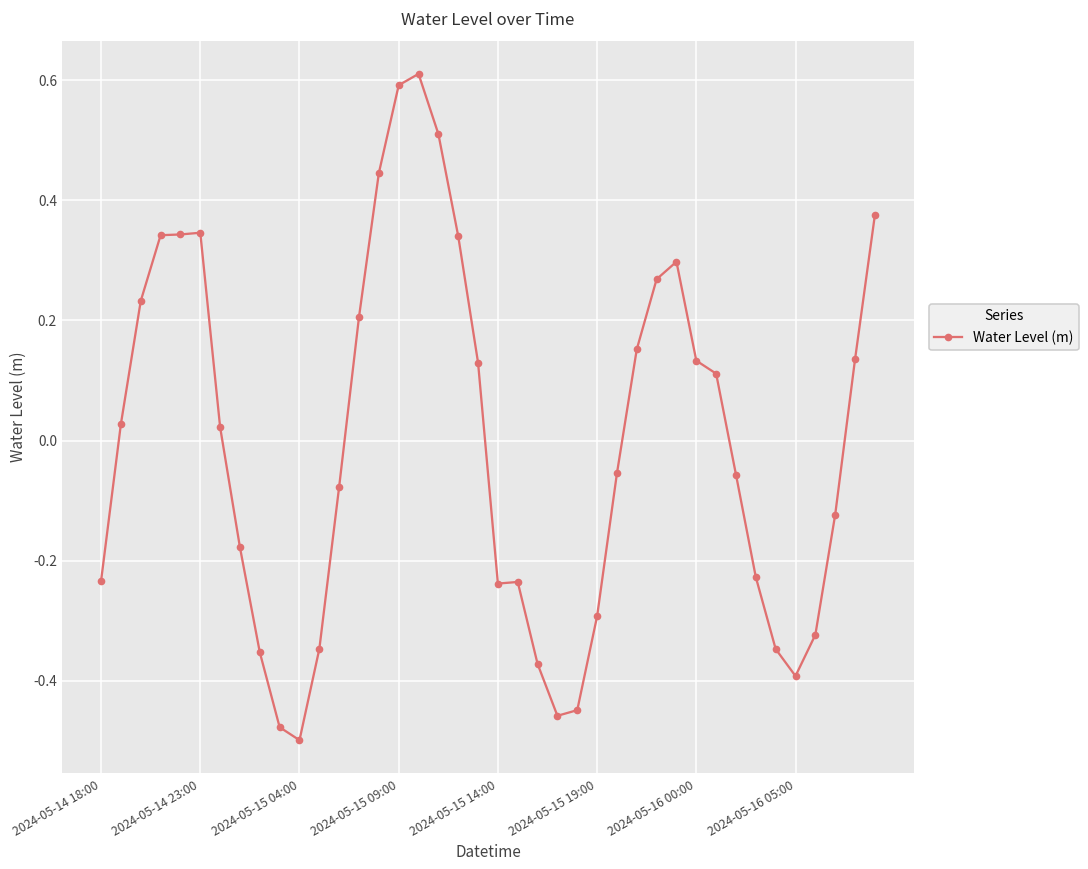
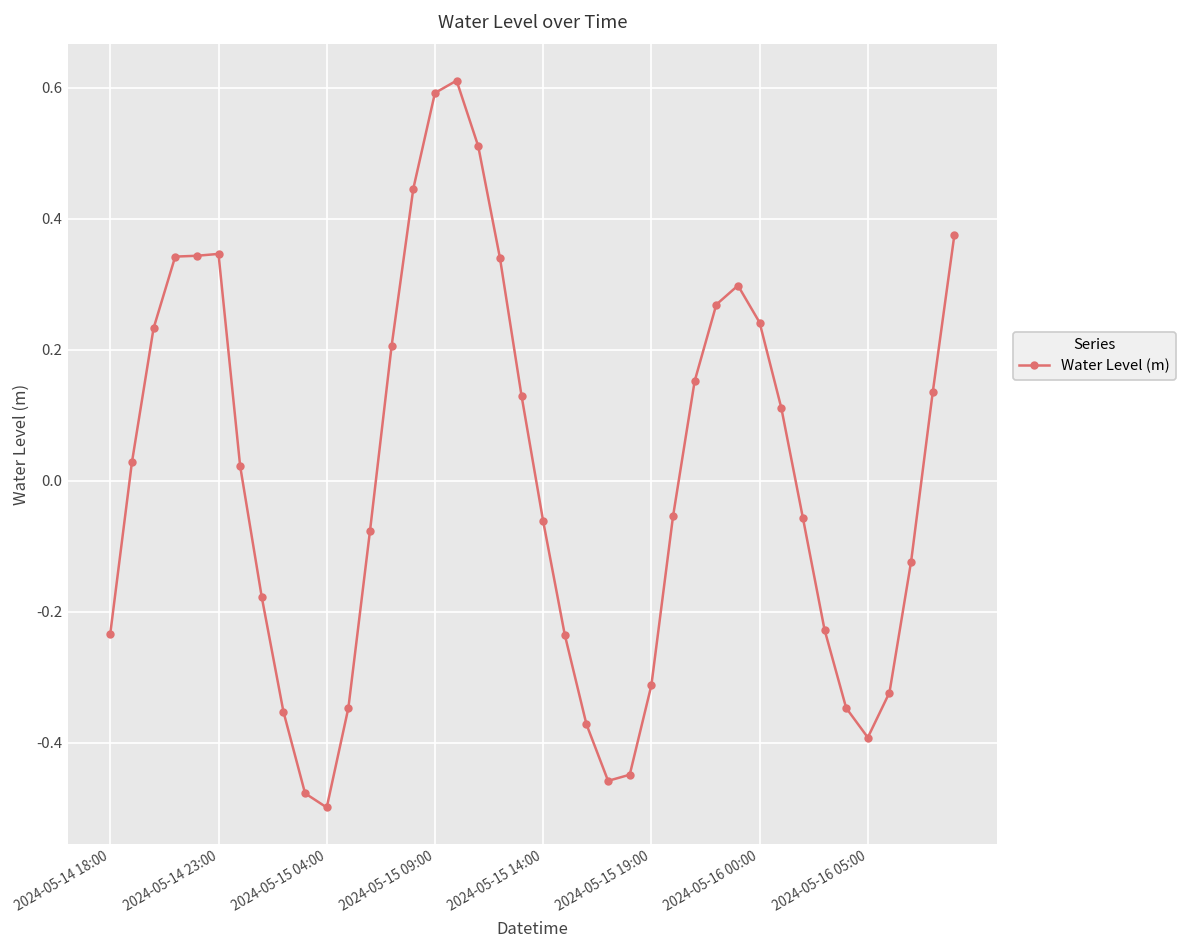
  {
    "2024-05-14 18:00": -0.23,
    "2024-05-14 23:00": 0.35,
    "2024-05-15 04:00": -0.50,
    "2024-05-15 09:00": 0.59,
-   "2024-05-15 14:00": -0.24,
-   "2024-05-15 19:00": -0.29,
-   "2024-05-16 00:00": 0.13,
+   "2024-05-15 14:00": -0.06,
+   "2024-05-15 19:00": -0.31,
+   "2024-05-16 00:00": 0.24,
    "2024-05-16 05:00": -0.39
  }
